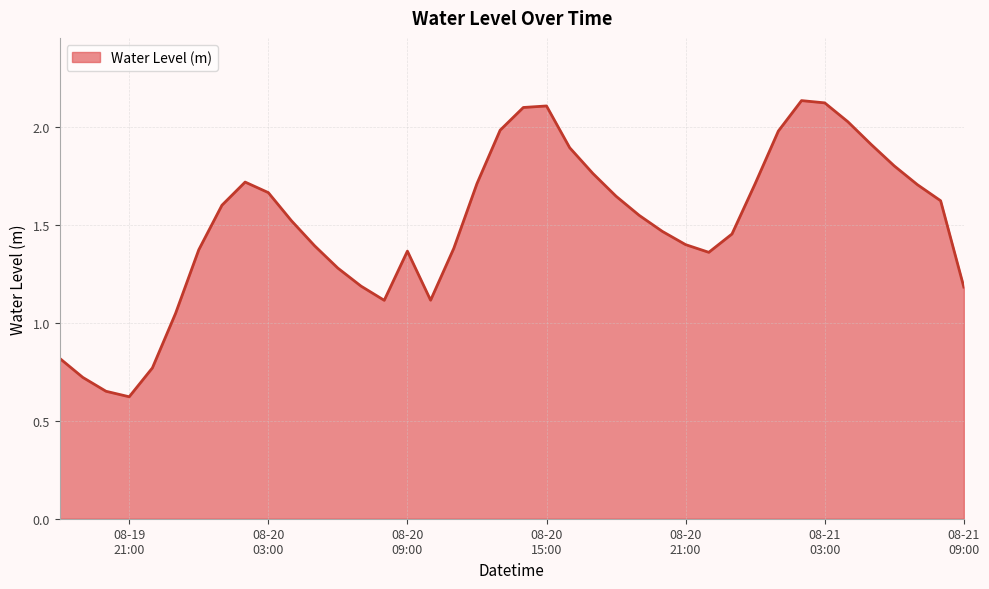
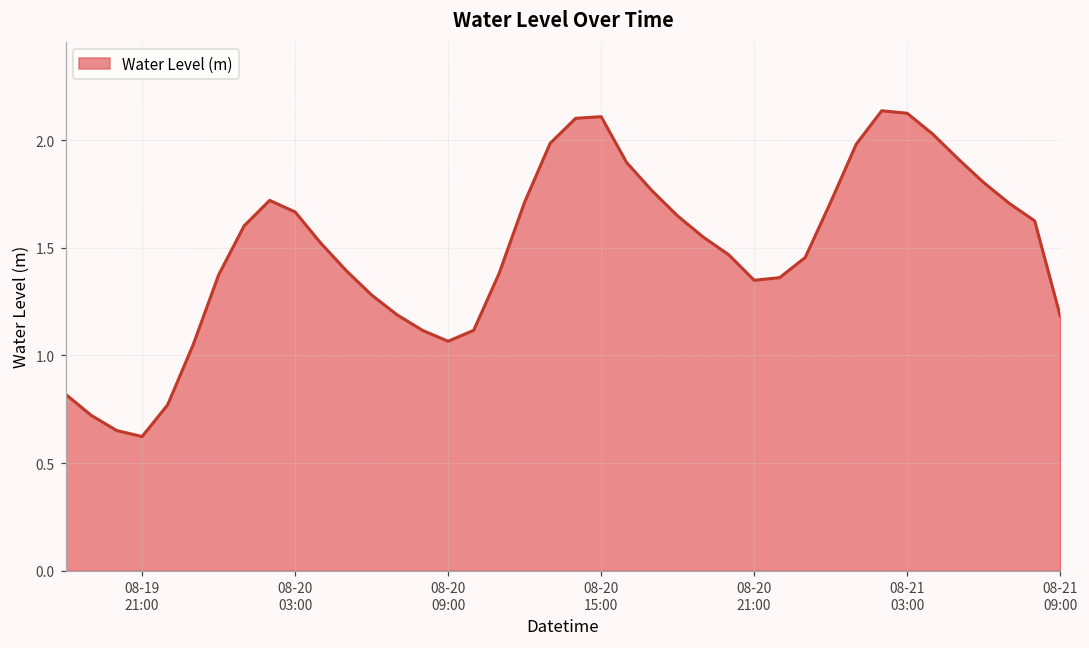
  {
    "08-19 21:00": 0.62,
    "08-20 03:00": 1.67,
-   "08-20 09:00": 1.37,
+   "08-20 09:00": 1.07,
    "08-20 15:00": 2.11,
-   "08-20 21:00": 1.40,
+   "08-20 21:00": 1.35,
    "08-21 03:00": 2.12,
    "08-21 09:00": 1.18
  }
